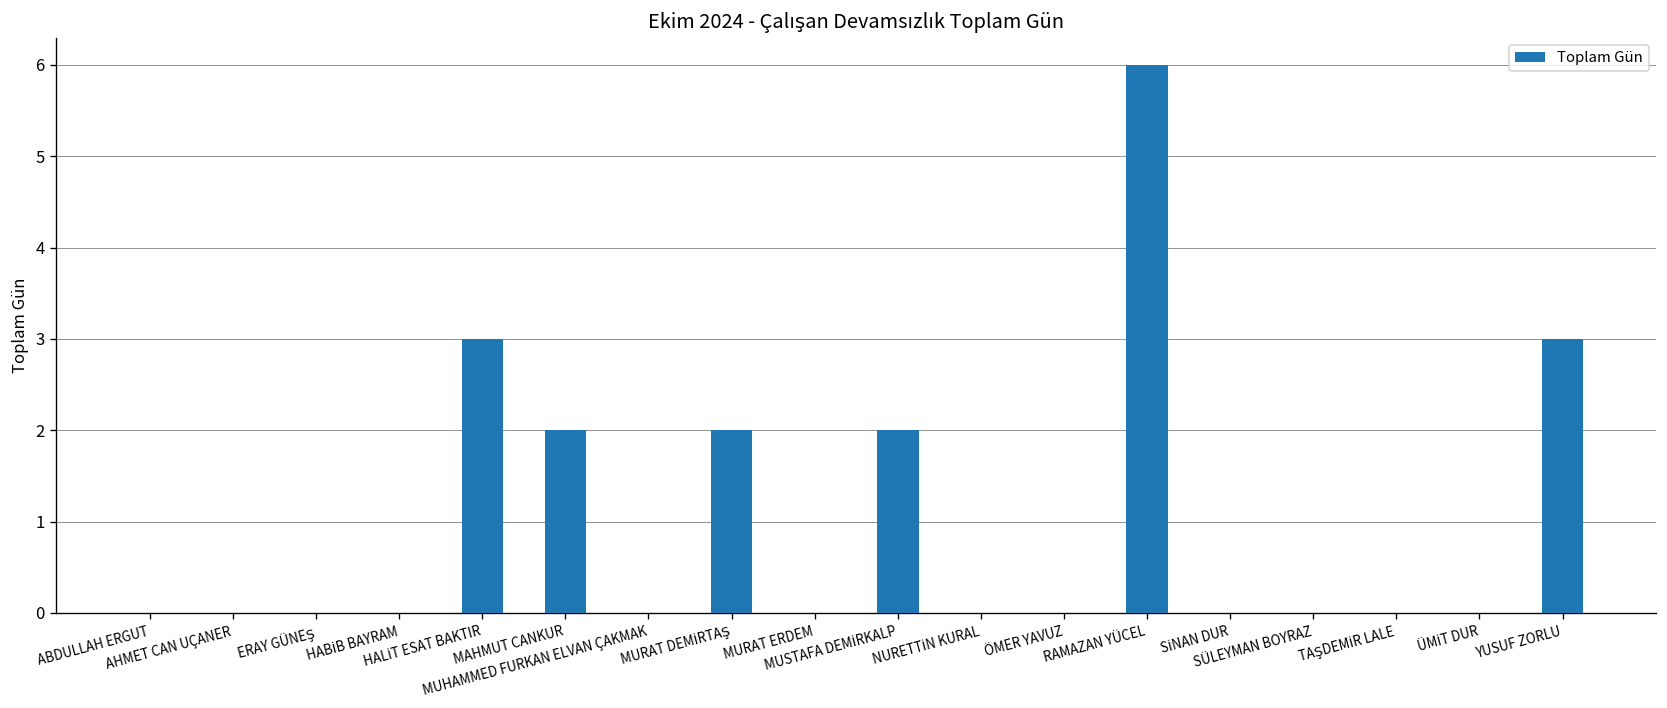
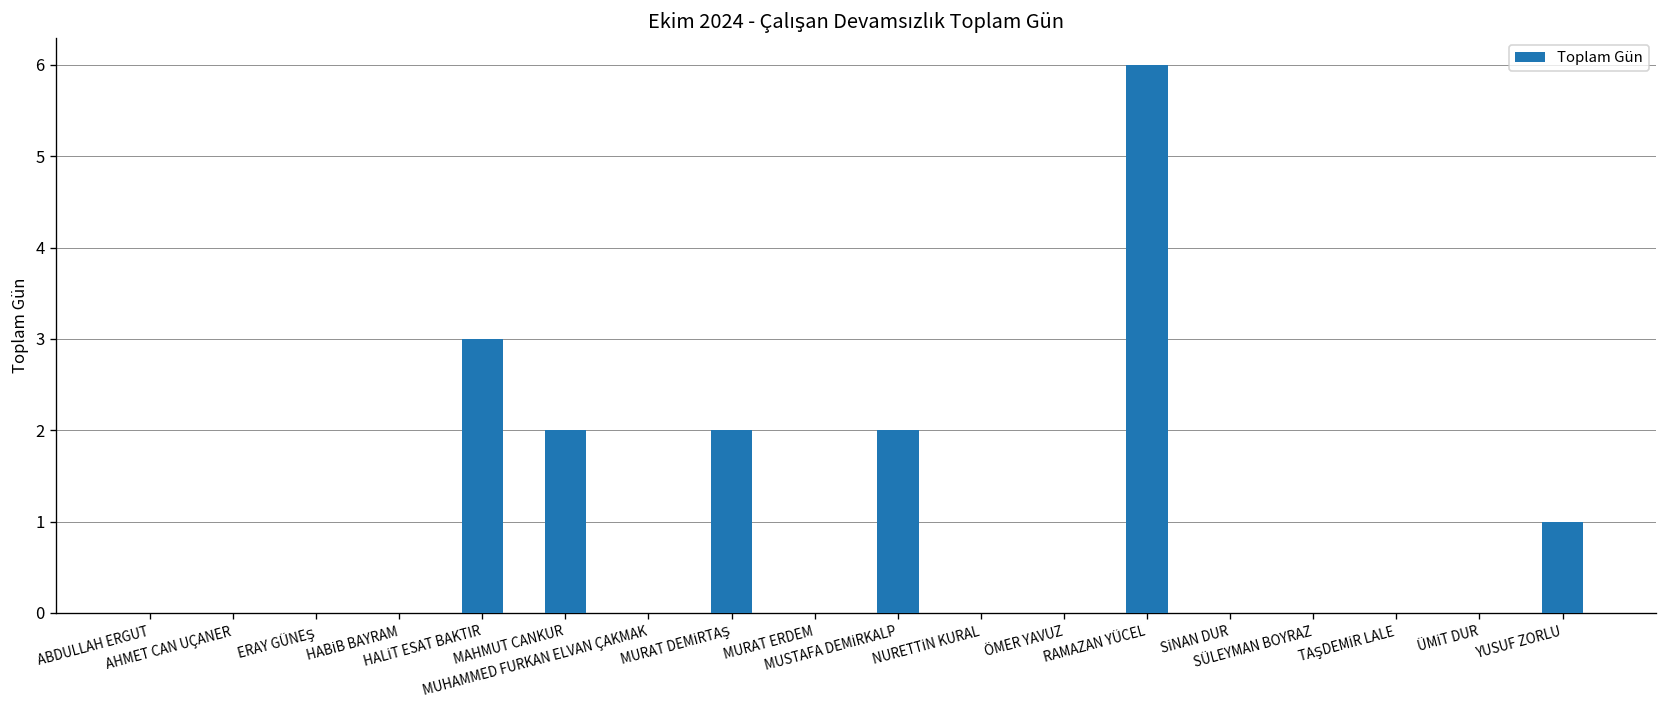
  {
    "ABDULLAH ERGUT": 0,
    "AHMET CAN UÇANER": 0,
    "ERAY GÜNEŞ": 0,
    "HABİB BAYRAM": 0,
    "HALİT ESAT BAKTIR": 3,
    "MAHMUT CANKUR": 2,
    "MUHAMMED FURKAN ELVAN ÇAKMAK": 0,
    "MURAT DEMİRTAŞ": 2,
    "MURAT ERDEM": 0,
    "MUSTAFA DEMİRKALP": 2,
    "NURETTİN KURAL": 0,
    "ÖMER YAVUZ": 0,
    "RAMAZAN YÜCEL": 6,
    "SİNAN DUR": 0,
    "SÜLEYMAN BOYRAZ": 0,
    "TAŞDEMİR LALE": 0,
    "ÜMİT DUR": 0,
-   "YUSUF ZORLU": 3
+   "YUSUF ZORLU": 1
  }
